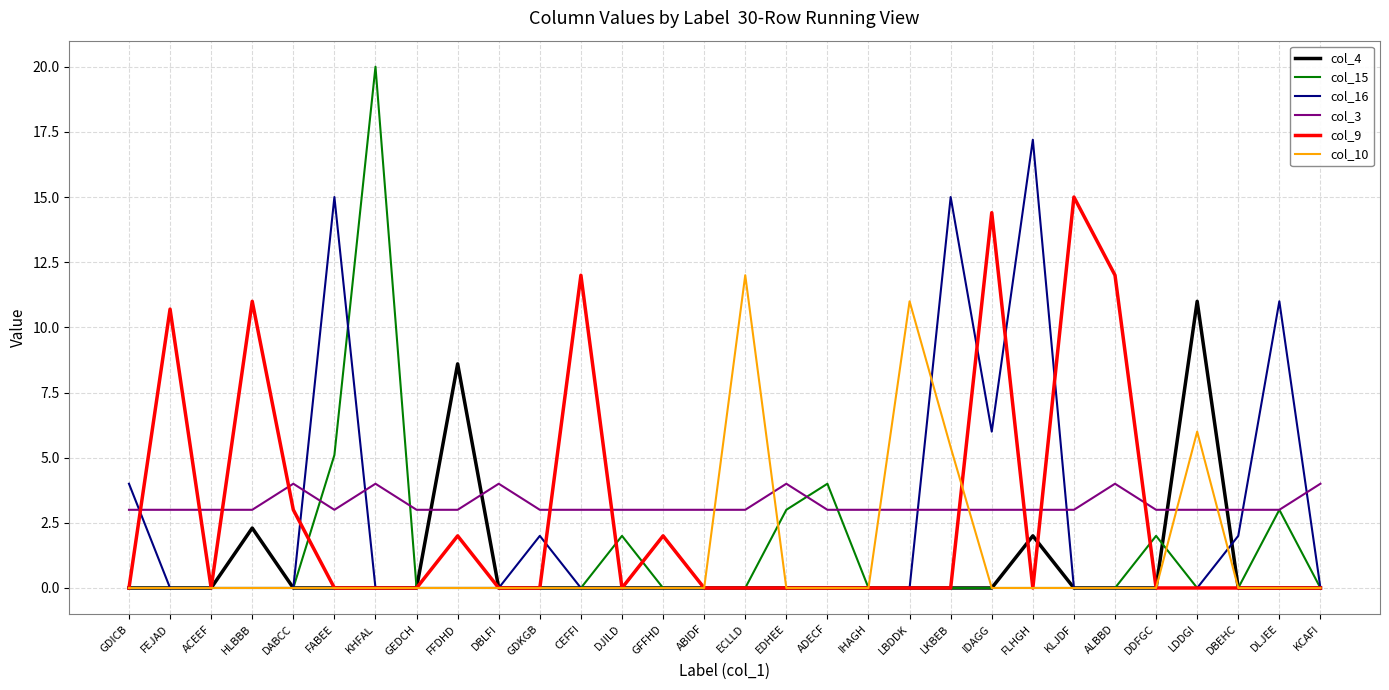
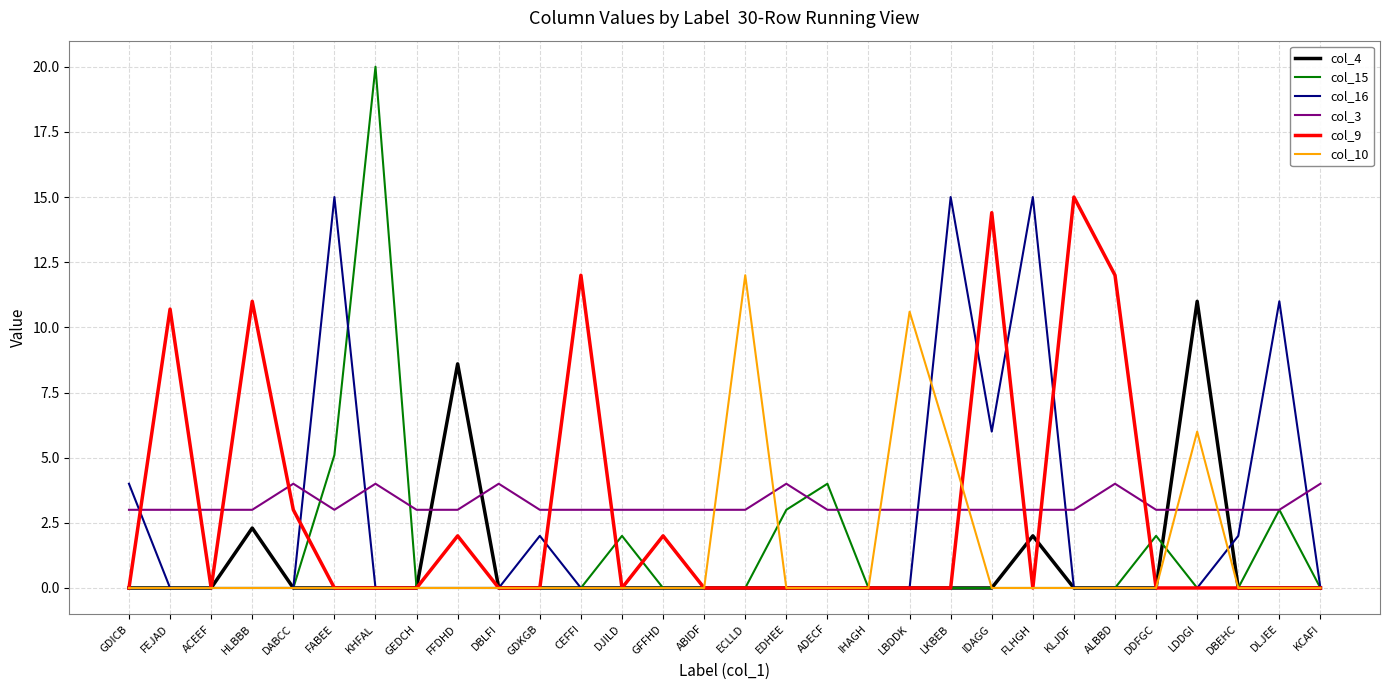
  {
    "col_4": {
      "HLBBB": 2.3,
      "FFDHD": 8.6,
      "FLHGH": 2.0,
      "LDDGI": 11.0
    },
    "col_15": {
      "FABEE": 5.1,
      "KHFAL": 20.0,
      "DJILD": 2.0,
      "EDHEE": 3.0,
      "ADECF": 4.0,
      "DDFGC": 2.0
    },
    "col_16": {
      "GDICB": 4.0,
      "FABEE": 15.0,
      "GDKGB": 2.0,
      "LKBEB": 15.0,
      "IDAGG": 6.0,
-     "FLHGH": 17.2,
+     "FLHGH": 15.0,
      "DBEHC": 2.0,
      "DLJEE": 11.0
    },
    "col_3": {
      "GDICB": 3.0,
      "FEJAD": 3.0,
      "ACEEF": 3.0,
      "HLBBB": 3.0,
      "DABCC": 4.0,
      "FABEE": 3.0,
      "KHFAL": 4.0,
      "GEDCH": 3.0,
      "FFDHD": 3.0,
      "DBLFI": 4.0,
      "GDKGB": 3.0,
      "CEFFI": 3.0,
      "DJILD": 3.0,
      "GFFHD": 3.0,
      "ABIDF": 3.0,
      "ECLLD": 3.0,
      "EDHEE": 4.0,
      "ADECF": 3.0,
      "IHAGH": 3.0,
      "LBDDK": 3.0,
      "LKBEB": 3.0,
      "IDAGG": 3.0,
      "FLHGH": 3.0,
      "KLJDF": 3.0,
      "ALBBD": 4.0,
      "DDFGC": 3.0,
      "LDDGI": 3.0,
      "DBEHC": 3.0,
      "KCAFI": 4.0
    },
    "col_9": {
      "FEJAD": 10.7,
      "HLBBB": 11.0,
      "DABCC": 3.0,
      "FFDHD": 2.0,
      "CEFFI": 12.0,
      "IDAGG": 14.4,
      "KLJDF": 15.0,
      "ALBBD": 12.0
    },
    "col_10": {
      "ECLLD": 12.0,
-     "LBDDK": 11.0,
+     "LBDDK": 10.6,
      "LKBEB": 5.4,
      "LDDGI": 6.0
    }
  }
